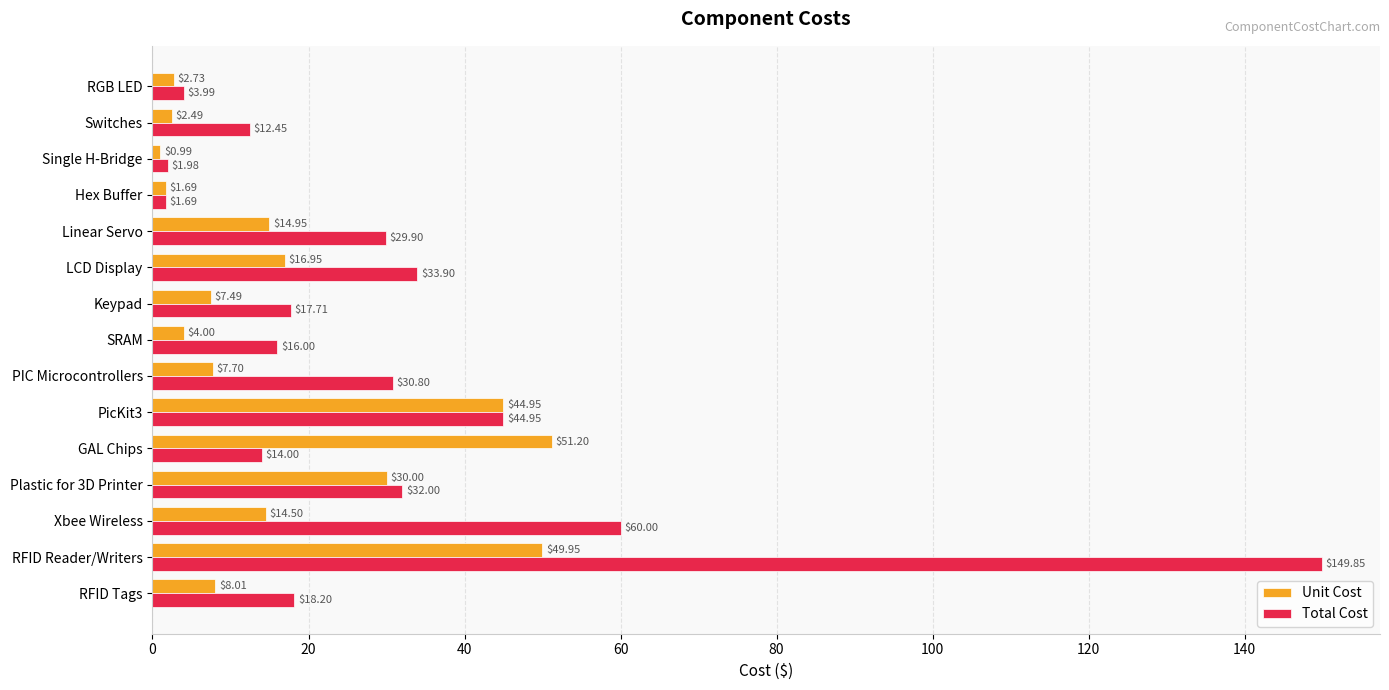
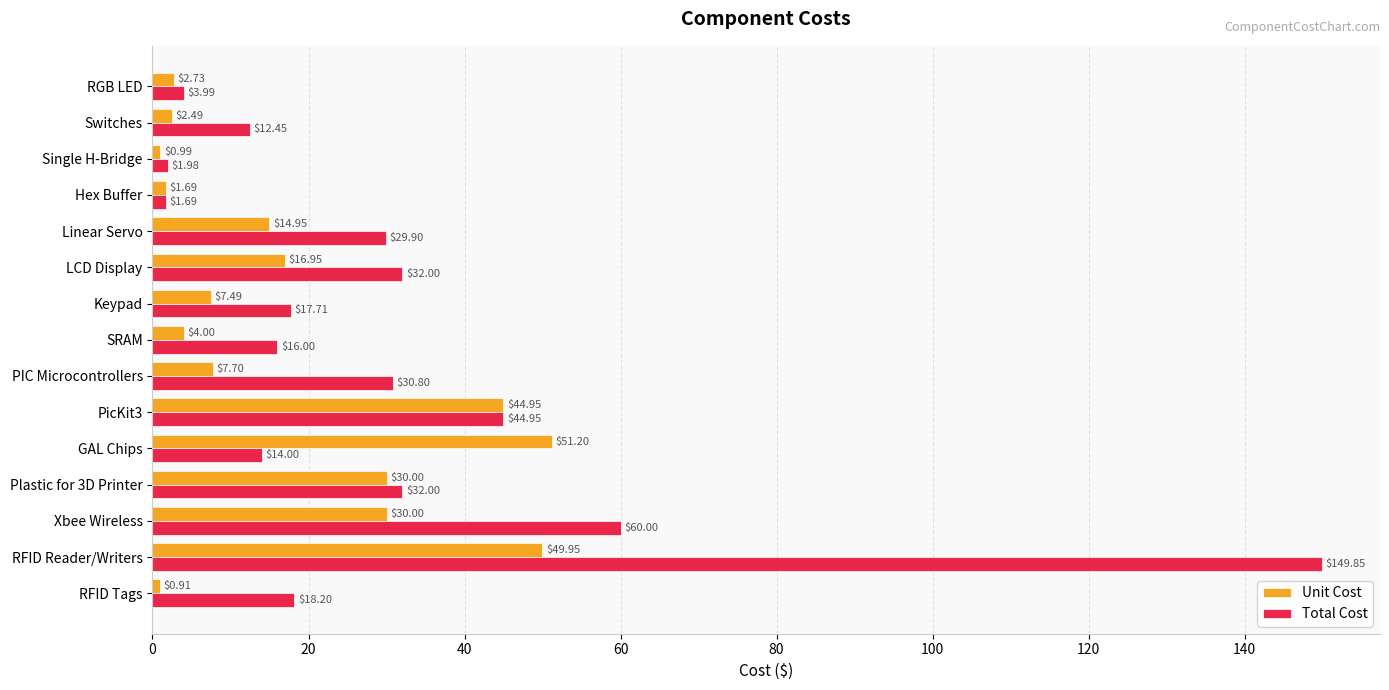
  {
    "Unit Cost": {
      "RGB LED": "$2.73",
      "Switches": "$2.49",
      "Single H-Bridge": "$0.99",
      "Hex Buffer": "$1.69",
      "Linear Servo": "$14.95",
      "LCD Display": "$16.95",
      "Keypad": "$7.49",
      "SRAM": "$4.00",
      "PIC Microcontrollers": "$7.70",
      "PicKit3": "$44.95",
      "GAL Chips": "$51.20",
      "Plastic for 3D Printer": "$30.00",
-     "Xbee Wireless": "$14.50",
+     "Xbee Wireless": "$30.00",
      "RFID Reader/Writers": "$49.95",
-     "RFID Tags": "$8.01"
+     "RFID Tags": "$0.91"
    },
    "Total Cost": {
      "RGB LED": "$3.99",
      "Switches": "$12.45",
      "Single H-Bridge": "$1.98",
      "Hex Buffer": "$1.69",
      "Linear Servo": "$29.90",
-     "LCD Display": "$33.90",
+     "LCD Display": "$32.00",
      "Keypad": "$17.71",
      "SRAM": "$16.00",
      "PIC Microcontrollers": "$30.80",
      "PicKit3": "$44.95",
      "GAL Chips": "$14.00",
      "Plastic for 3D Printer": "$32.00",
      "Xbee Wireless": "$60.00",
      "RFID Reader/Writers": "$149.85",
      "RFID Tags": "$18.20"
    }
  }
